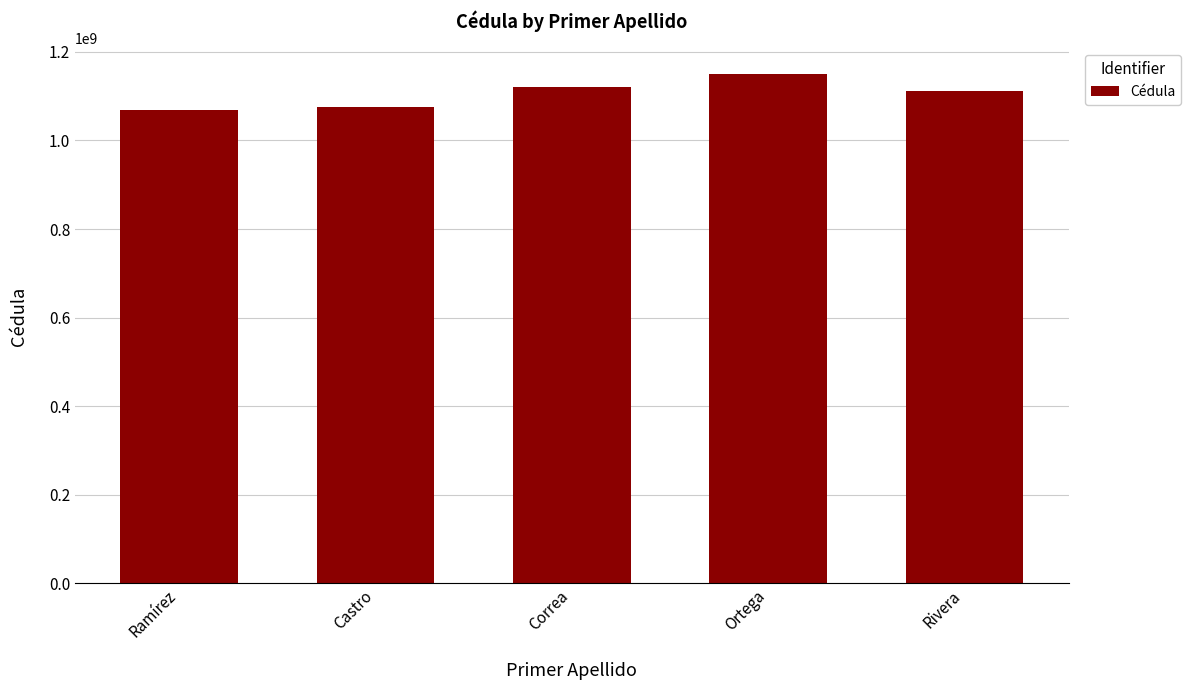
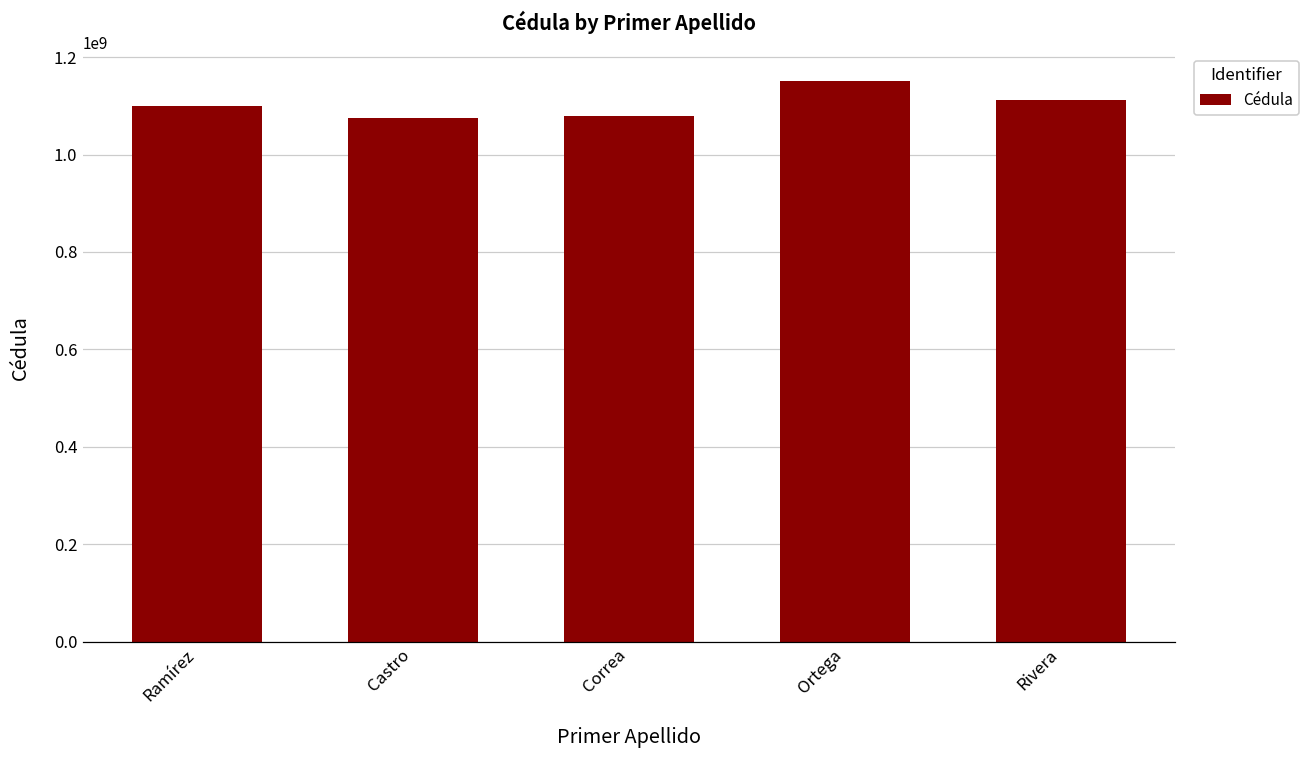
  {
-   "Ramírez": 1070000000,
+   "Ramírez": 1100000000,
    "Castro": 1080000000,
-   "Correa": 1120000000,
+   "Correa": 1080000000,
    "Ortega": 1150000000,
    "Rivera": 1110000000
  }
